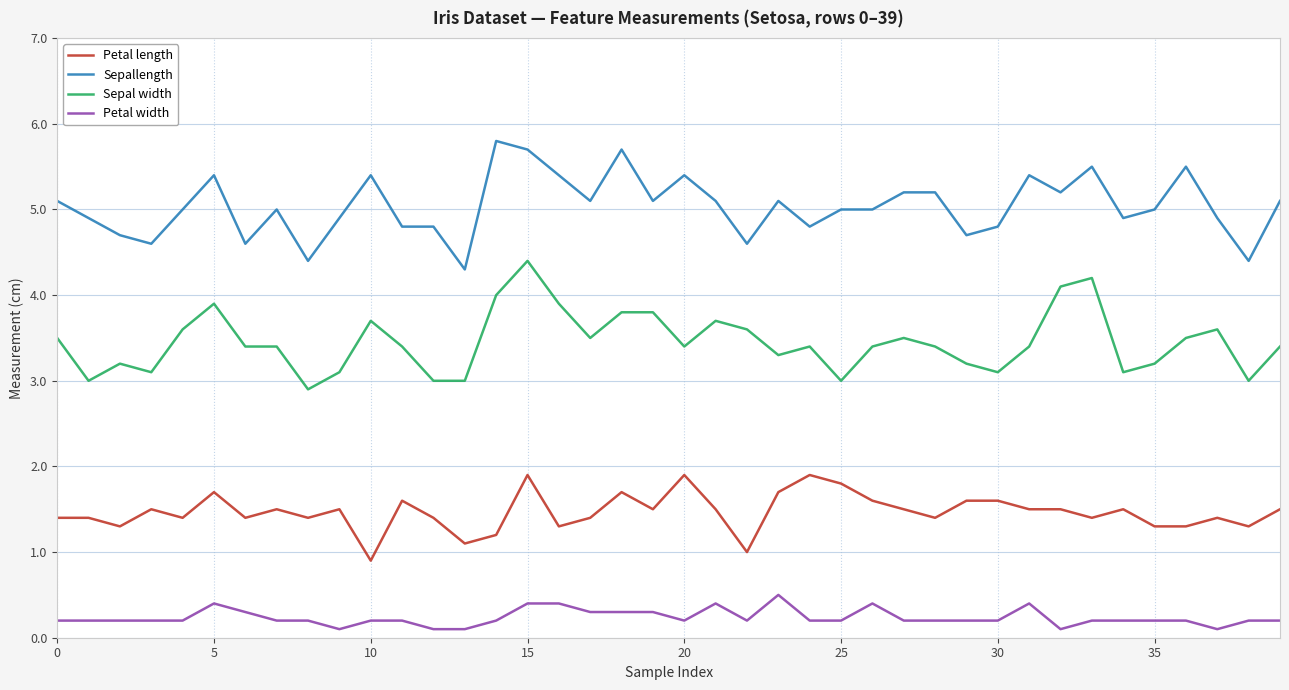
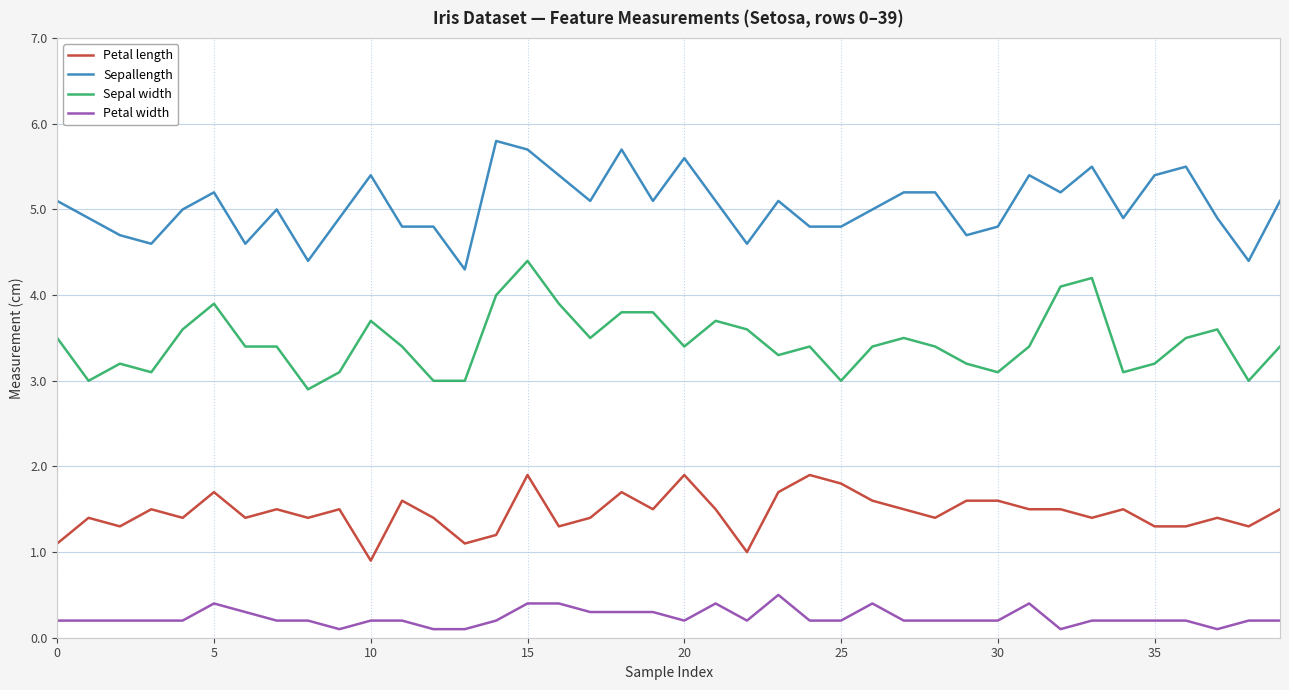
  {
    "Petal length": {
-     "0": 1.4,
+     "0": 1.1,
      "5": 1.7,
      "10": 0.9,
      "15": 1.9,
      "20": 1.9,
      "25": 1.8,
      "30": 1.6,
      "35": 1.3
    },
    "Sepallength": {
      "0": 5.1,
-     "5": 5.4,
+     "5": 5.2,
      "10": 5.4,
      "15": 5.7,
-     "20": 5.4,
-     "25": 5.0,
+     "20": 5.6,
+     "25": 4.8,
      "30": 4.8,
-     "35": 5.0
+     "35": 5.4
    },
    "Sepal width": {
      "0": 3.5,
      "5": 3.9,
      "10": 3.7,
      "15": 4.4,
      "20": 3.4,
      "25": 3.0,
      "30": 3.1,
      "35": 3.2
    },
    "Petal width": {
      "0": 0.2,
      "5": 0.4,
      "10": 0.2,
      "15": 0.4,
      "20": 0.2,
      "25": 0.2,
      "30": 0.2,
      "35": 0.2
    }
  }
